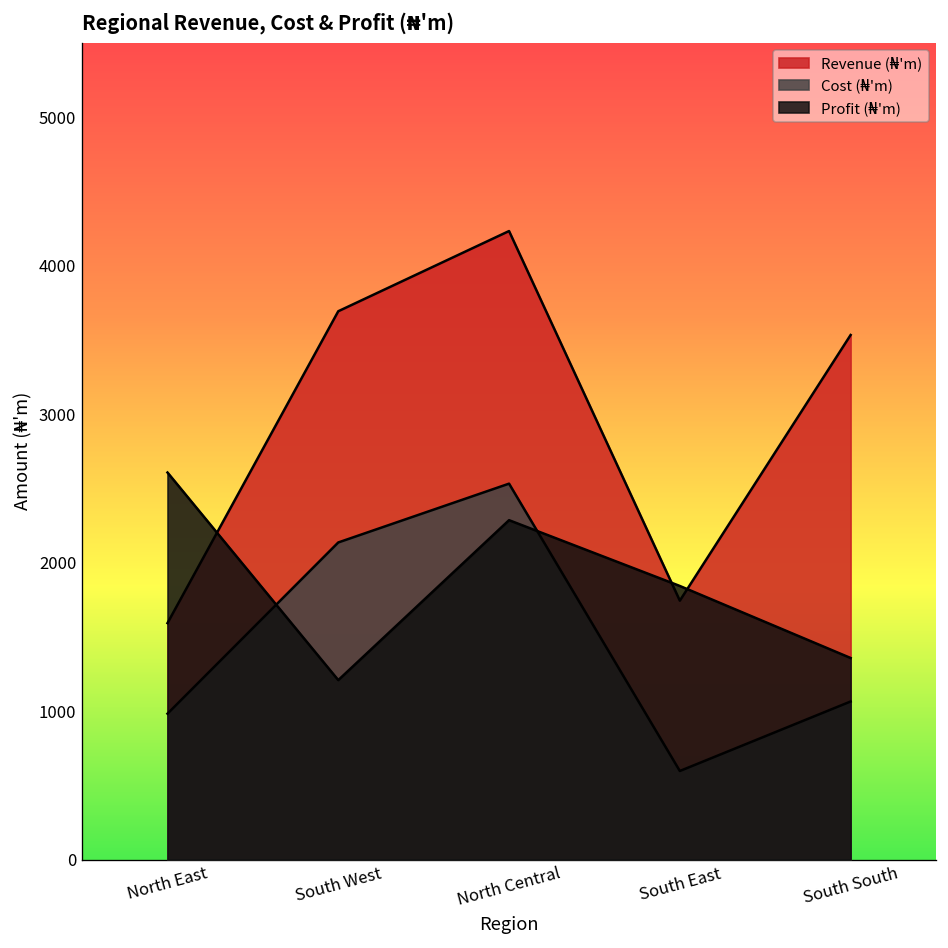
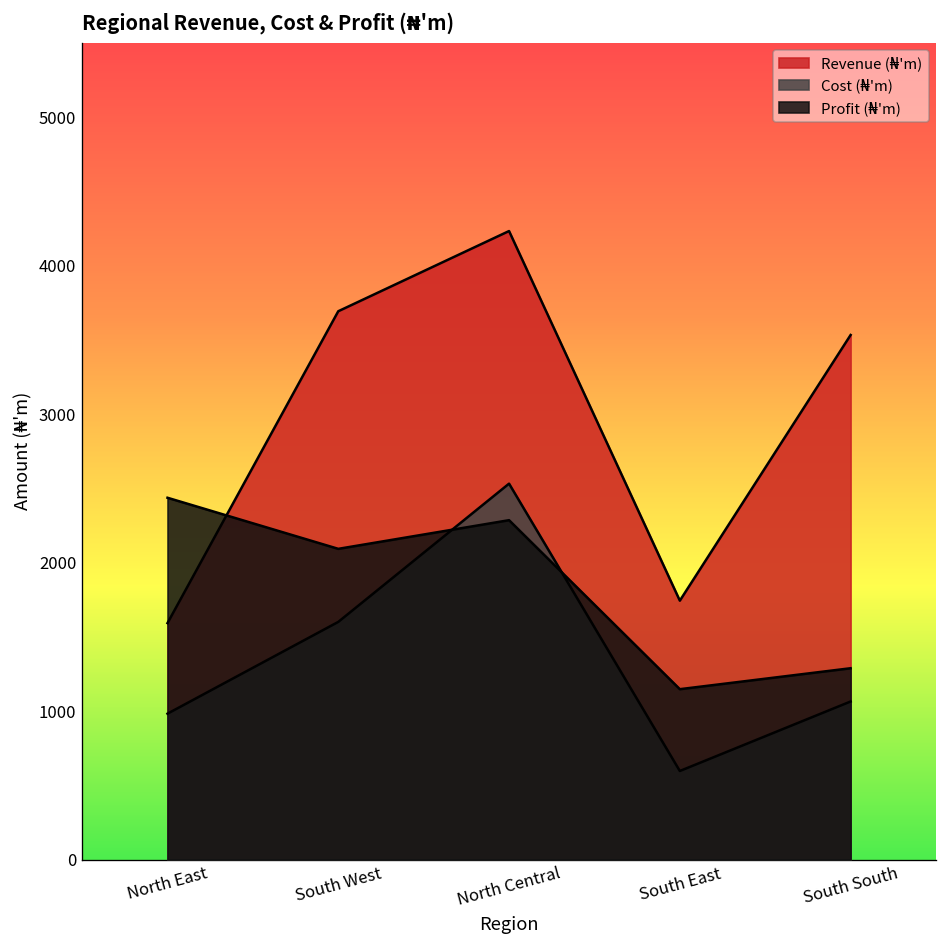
  {
    "Revenue (₦'m)": {
      "North East": 1590,
      "South West": 3690,
      "North Central": 4230,
      "South East": 1740,
      "South South": 3530
    },
    "Cost (₦'m)": {
      "North East": 980,
-     "South West": 2140,
+     "South West": 1600,
      "North Central": 2530,
      "South East": 600,
      "South South": 1060
    },
    "Profit (₦'m)": {
-     "North East": 2610,
-     "South West": 1210,
+     "North East": 2440,
+     "South West": 2090,
      "North Central": 2290,
-     "South East": 1840,
-     "South South": 1360
+     "South East": 1150,
+     "South South": 1290
    }
  }
